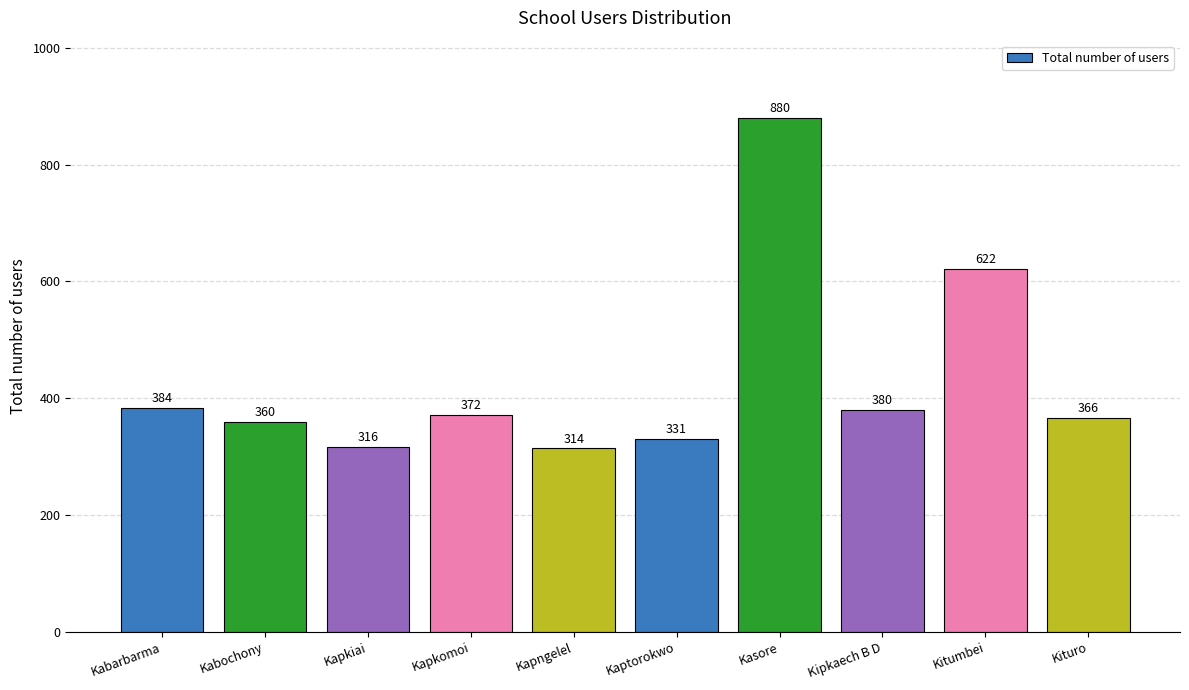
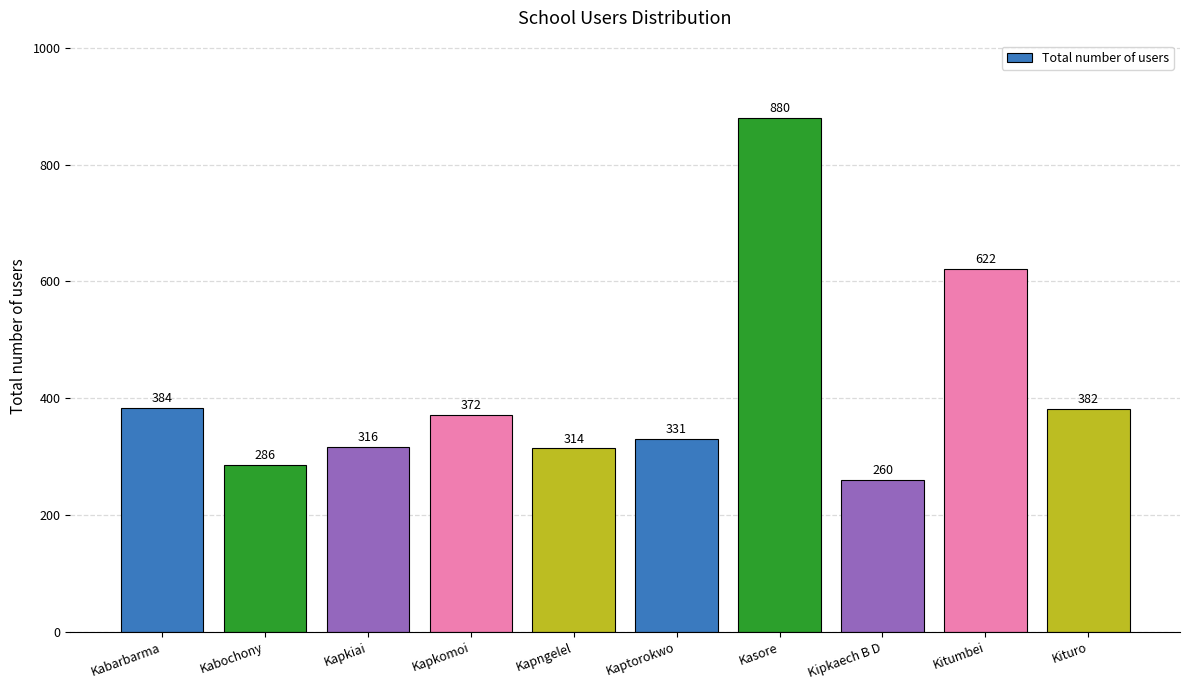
  {
    "Kabarbarma": 384,
-   "Kabochony": 360,
+   "Kabochony": 286,
    "Kapkiai": 316,
    "Kapkomoi": 372,
    "Kapngelel": 314,
    "Kaptorokwo": 331,
    "Kasore": 880,
-   "Kipkaech B D": 380,
+   "Kipkaech B D": 260,
    "Kitumbei": 622,
-   "Kituro": 366
+   "Kituro": 382
  }
